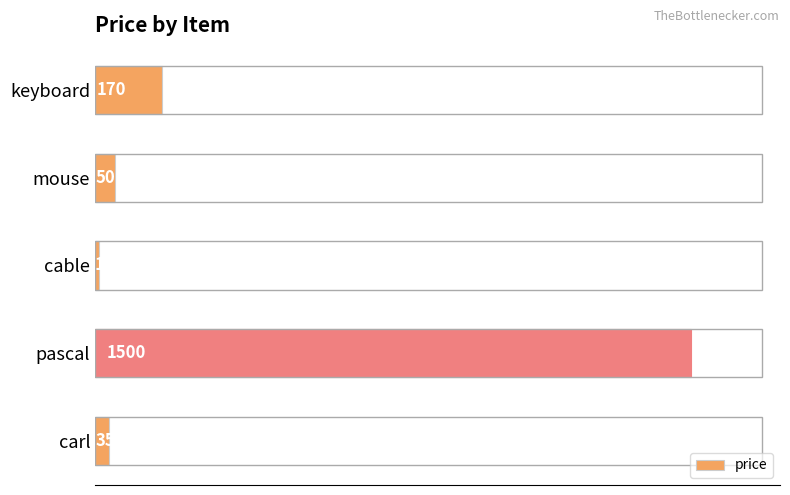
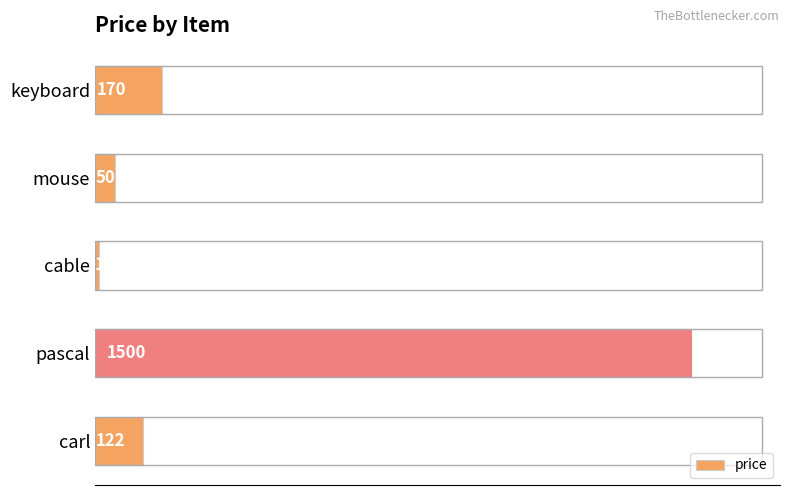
  {
    "keyboard": 170,
    "mouse": 50,
    "pascal": 1500,
-   "carl": 35
+   "carl": 122
  }
